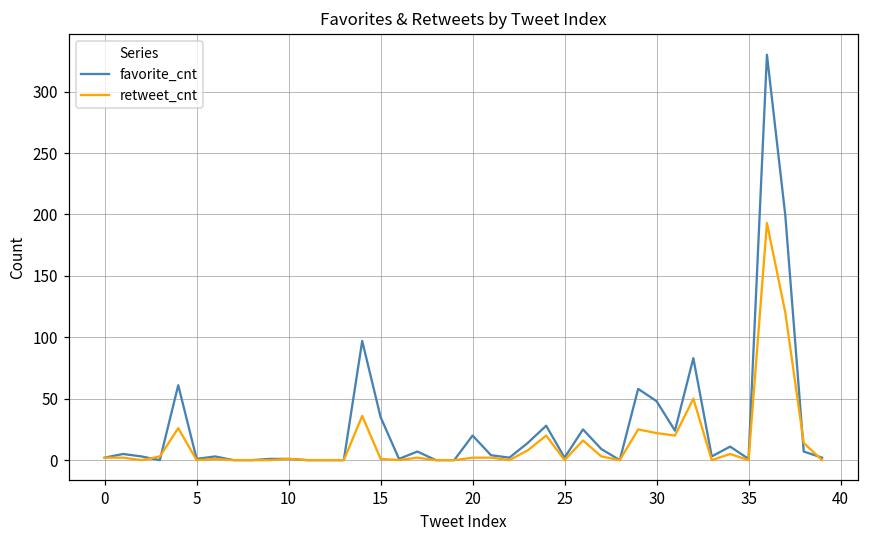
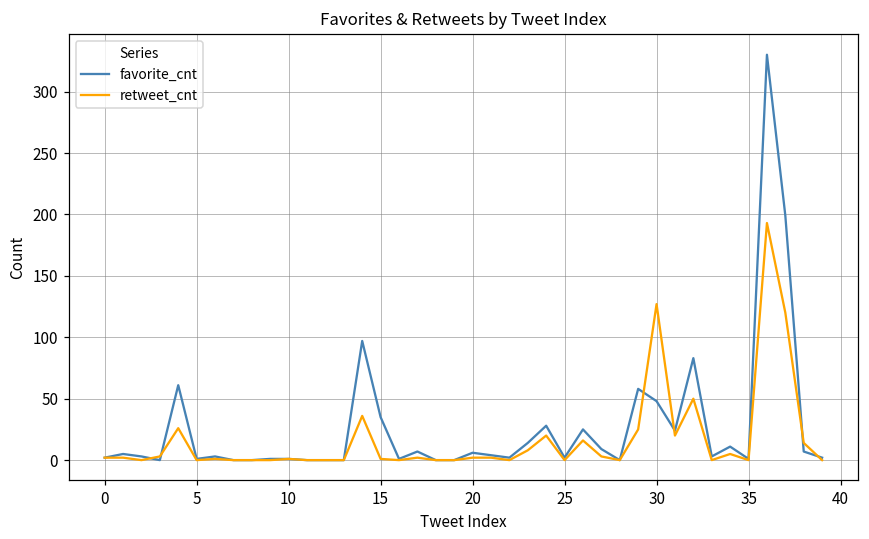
  {
    "favorite_cnt": {
      "15": 35,
-     "20": 20,
+     "20": 6,
      "30": 48
    },
    "retweet_cnt": {
      "15": 1,
      "20": 2,
-     "30": 22
+     "30": 127
    }
  }
